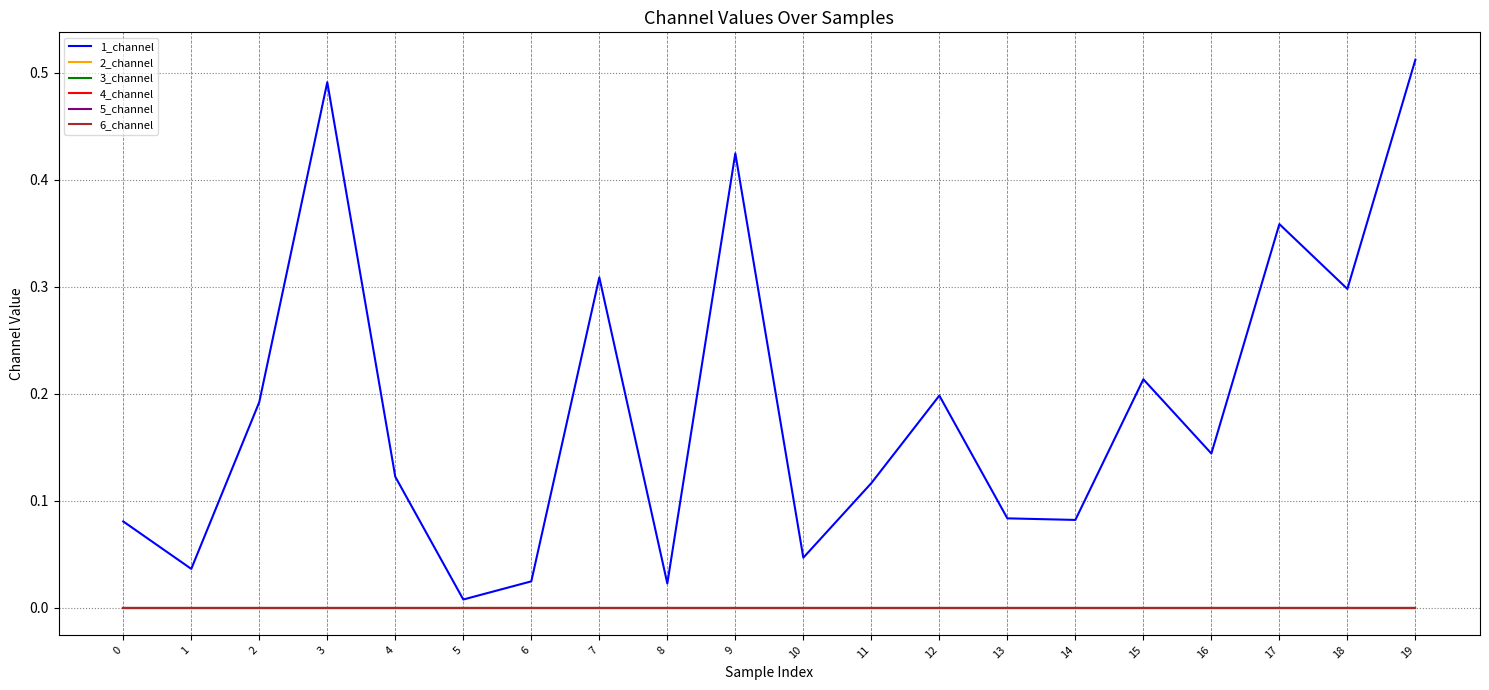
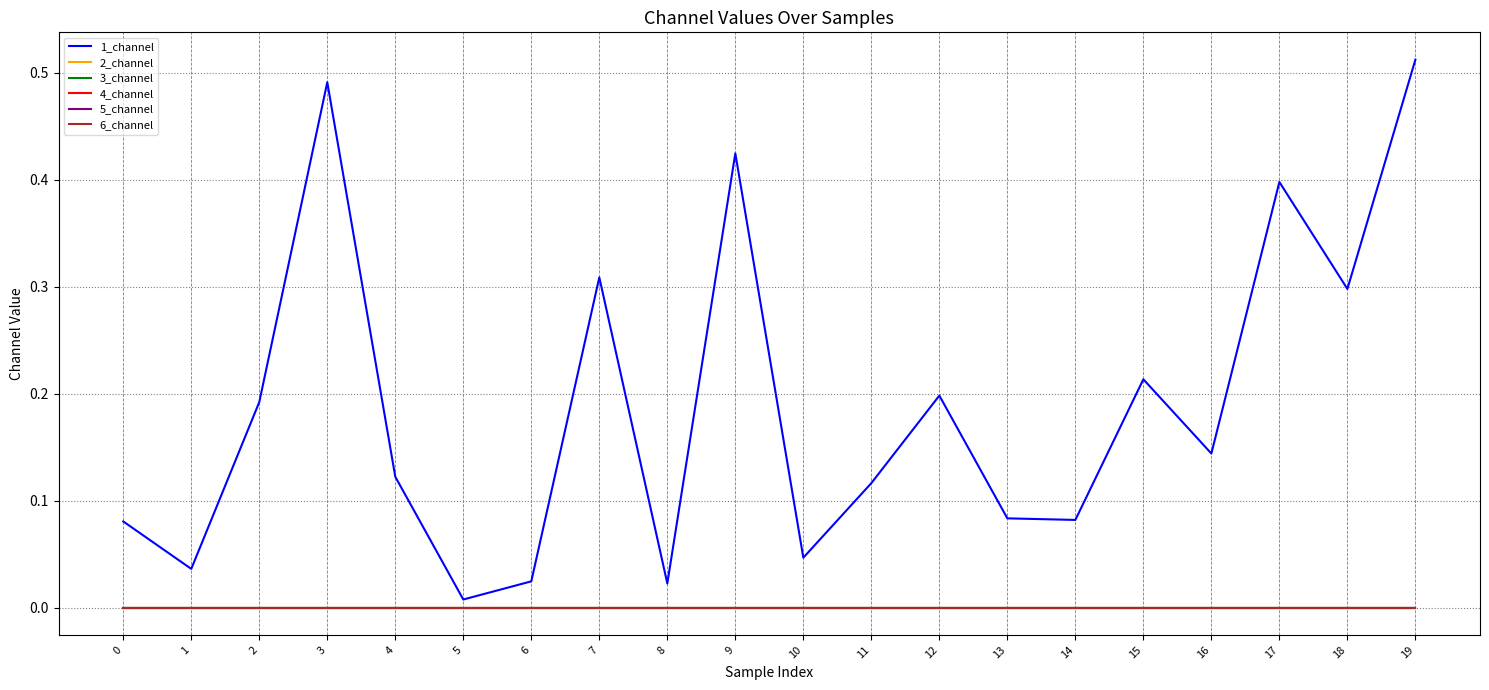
  {
    "1_channel": {
      "0": 0.080,
      "1": 0.036,
      "2": 0.192,
      "3": 0.491,
      "4": 0.122,
      "5": 0.007,
      "6": 0.024,
      "7": 0.309,
      "8": 0.022,
      "9": 0.425,
      "10": 0.047,
      "11": 0.116,
      "12": 0.198,
      "13": 0.083,
      "14": 0.082,
      "15": 0.213,
      "16": 0.144,
-     "17": 0.359,
+     "17": 0.398,
      "18": 0.298,
      "19": 0.512
    },
    "6_channel": {
      "0": 0.000,
      "1": 0.000,
      "2": 0.000,
      "3": 0.000,
      "4": 0.000,
      "5": 0.000,
      "6": 0.000,
      "7": 0.000,
      "8": 0.000,
      "9": 0.000,
      "10": 0.000,
      "11": 0.000,
      "12": 0.000,
      "13": 0.000,
      "14": 0.000,
      "15": 0.000,
      "16": 0.000,
      "17": 0.000,
      "18": 0.000,
      "19": 0.000
    }
  }
